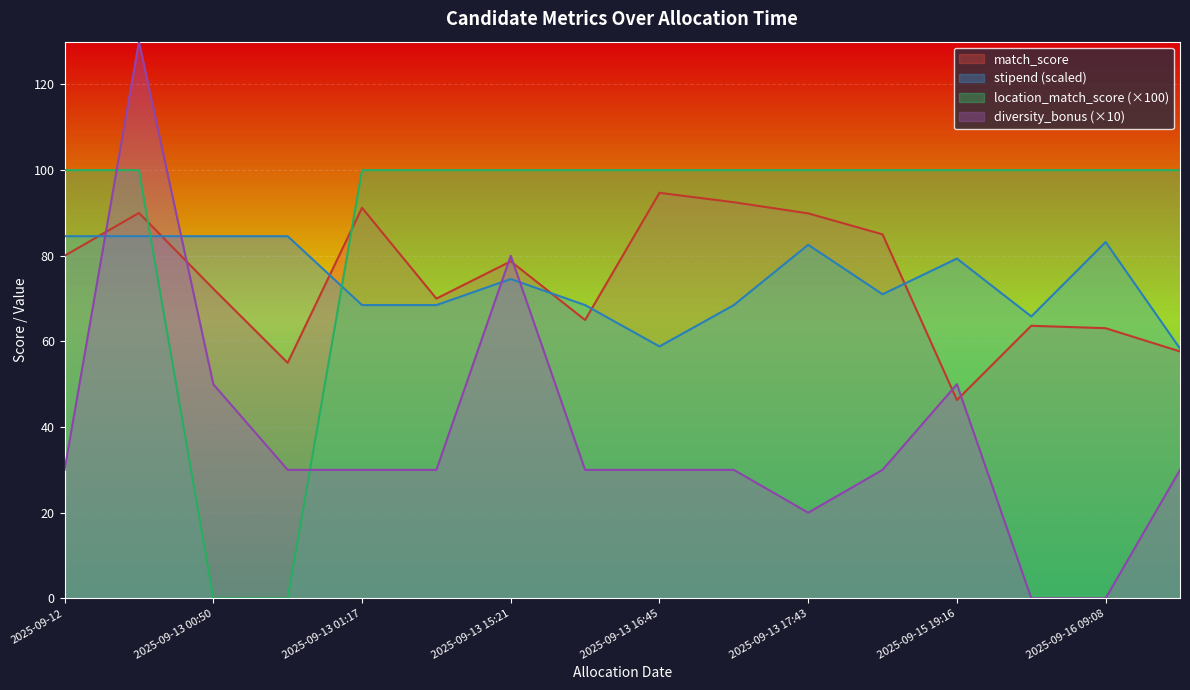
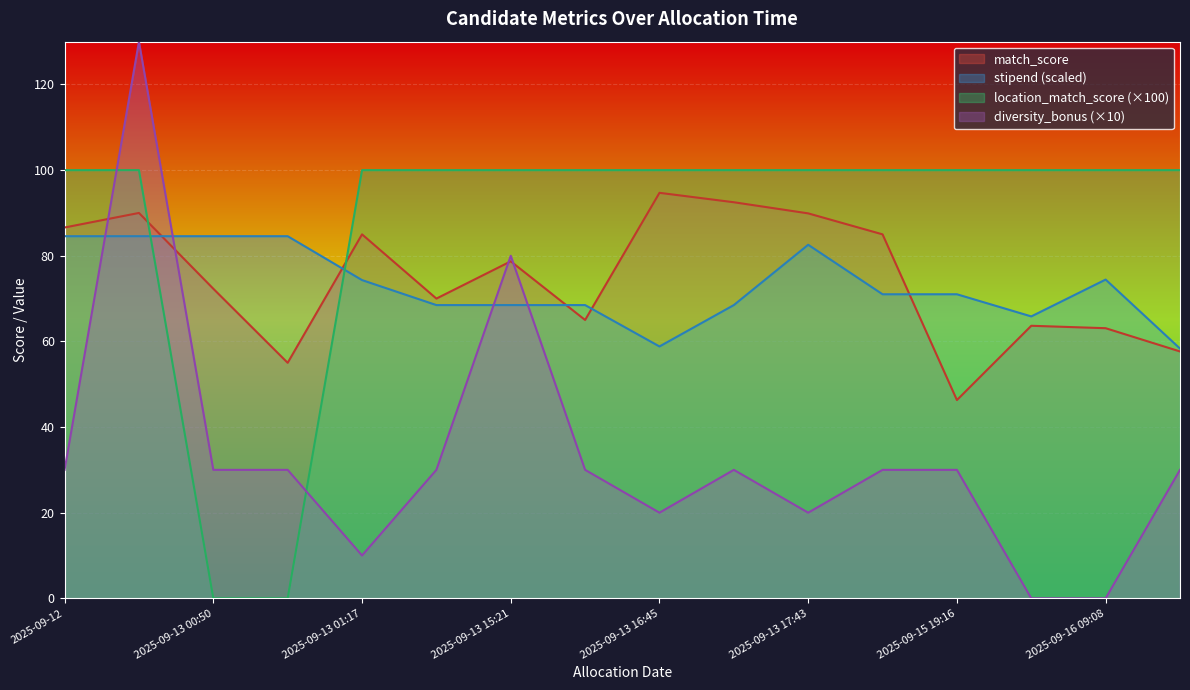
  {
    "match_score": {
-     "2025-09-12": 80,
+     "2025-09-12": 87,
      "2025-09-13 00:50": 72,
-     "2025-09-13 01:17": 91,
+     "2025-09-13 01:17": 85,
      "2025-09-13 15:21": 79,
      "2025-09-13 16:45": 95,
      "2025-09-13 17:43": 90,
      "2025-09-15 19:16": 46,
      "2025-09-16 09:08": 63
    },
    "stipend (scaled)": {
      "2025-09-12": 85,
      "2025-09-13 00:50": 85,
-     "2025-09-13 01:17": 68,
-     "2025-09-13 15:21": 75,
+     "2025-09-13 01:17": 74,
+     "2025-09-13 15:21": 68,
      "2025-09-13 16:45": 59,
      "2025-09-13 17:43": 83,
-     "2025-09-15 19:16": 79,
-     "2025-09-16 09:08": 83
+     "2025-09-15 19:16": 71,
+     "2025-09-16 09:08": 74
    },
    "location_match_score (×100)": {
      "2025-09-12": 100,
      "2025-09-13 00:50": 0,
      "2025-09-13 01:17": 100,
      "2025-09-13 15:21": 100,
      "2025-09-13 16:45": 100,
      "2025-09-13 17:43": 100,
      "2025-09-15 19:16": 100,
      "2025-09-16 09:08": 100
    },
    "diversity_bonus (×10)": {
      "2025-09-12": 30,
-     "2025-09-13 00:50": 50,
-     "2025-09-13 01:17": 30,
+     "2025-09-13 00:50": 30,
+     "2025-09-13 01:17": 10,
      "2025-09-13 15:21": 80,
-     "2025-09-13 16:45": 30,
+     "2025-09-13 16:45": 20,
      "2025-09-13 17:43": 20,
-     "2025-09-15 19:16": 50,
+     "2025-09-15 19:16": 30,
      "2025-09-16 09:08": 0
    }
  }
